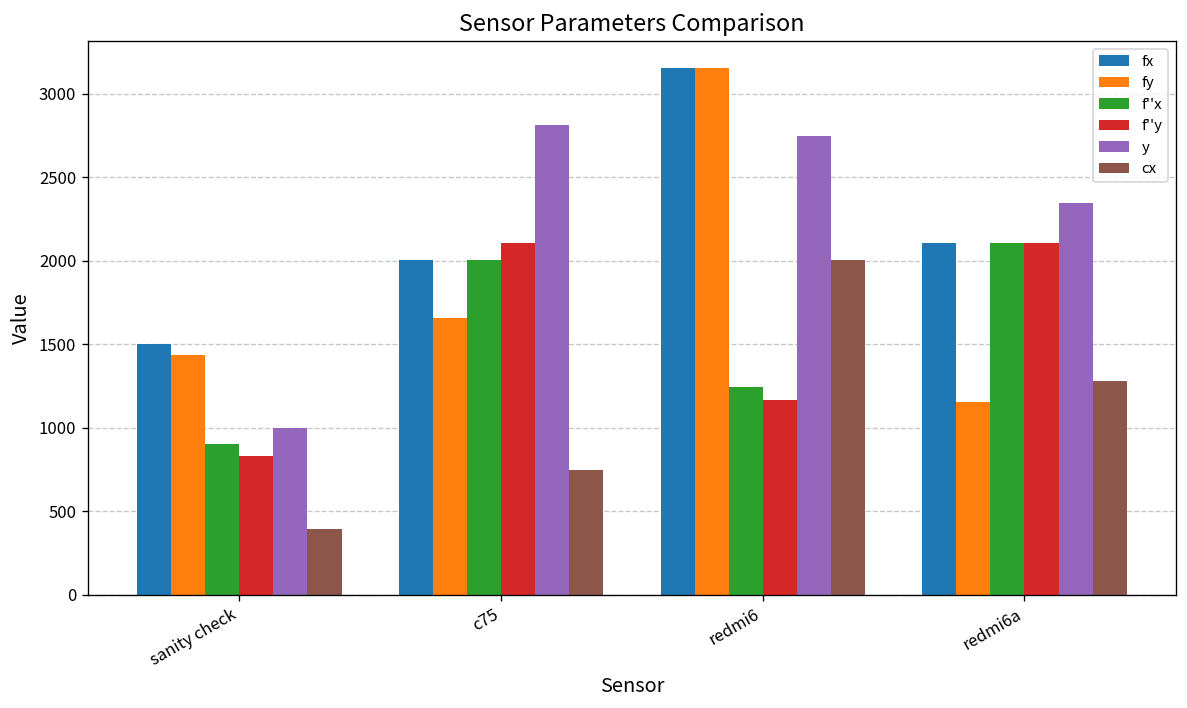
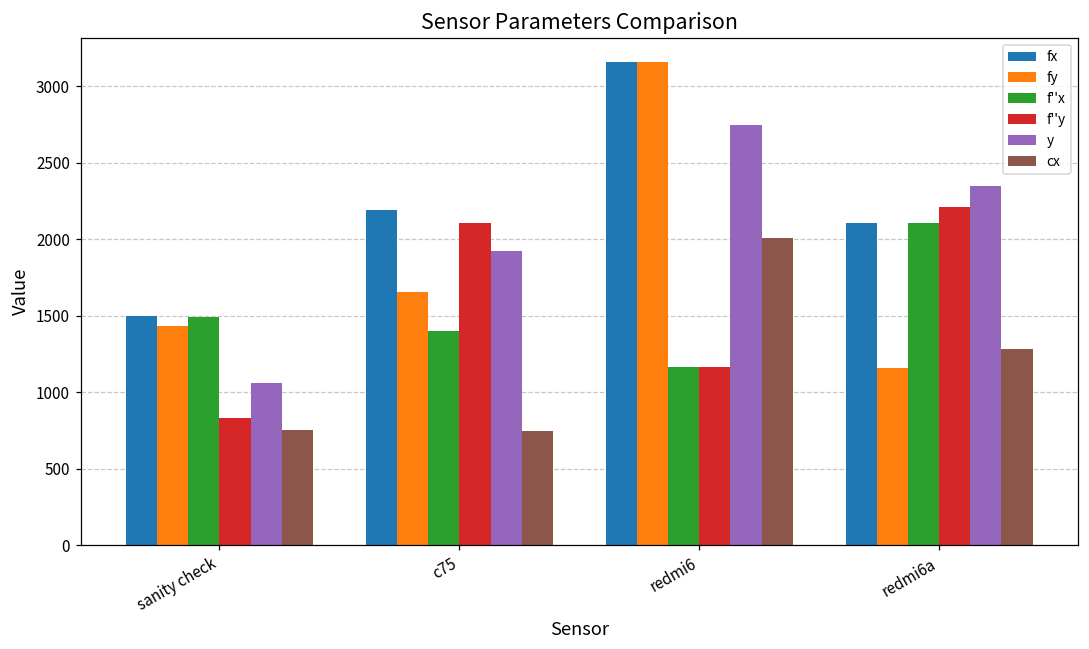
  {
    "fx": {
      "sanity check": 1500,
-     "c75": 2000,
+     "c75": 2190,
      "redmi6": 3160,
      "redmi6a": 2100
    },
    "fy": {
      "sanity check": 1440,
      "c75": 1660,
      "redmi6": 3160,
      "redmi6a": 1160
    },
    "f''x": {
-     "sanity check": 900,
-     "c75": 2000,
-     "redmi6": 1240,
+     "sanity check": 1490,
+     "c75": 1400,
+     "redmi6": 1170,
      "redmi6a": 2100
    },
    "f''y": {
      "sanity check": 830,
      "c75": 2100,
      "redmi6": 1170,
-     "redmi6a": 2100
+     "redmi6a": 2210
    },
    "y": {
-     "sanity check": 1000,
-     "c75": 2810,
+     "sanity check": 1060,
+     "c75": 1920,
      "redmi6": 2750,
      "redmi6a": 2350
    },
    "cx": {
-     "sanity check": 390,
+     "sanity check": 750,
      "c75": 740,
      "redmi6": 2010,
      "redmi6a": 1280
    }
  }
